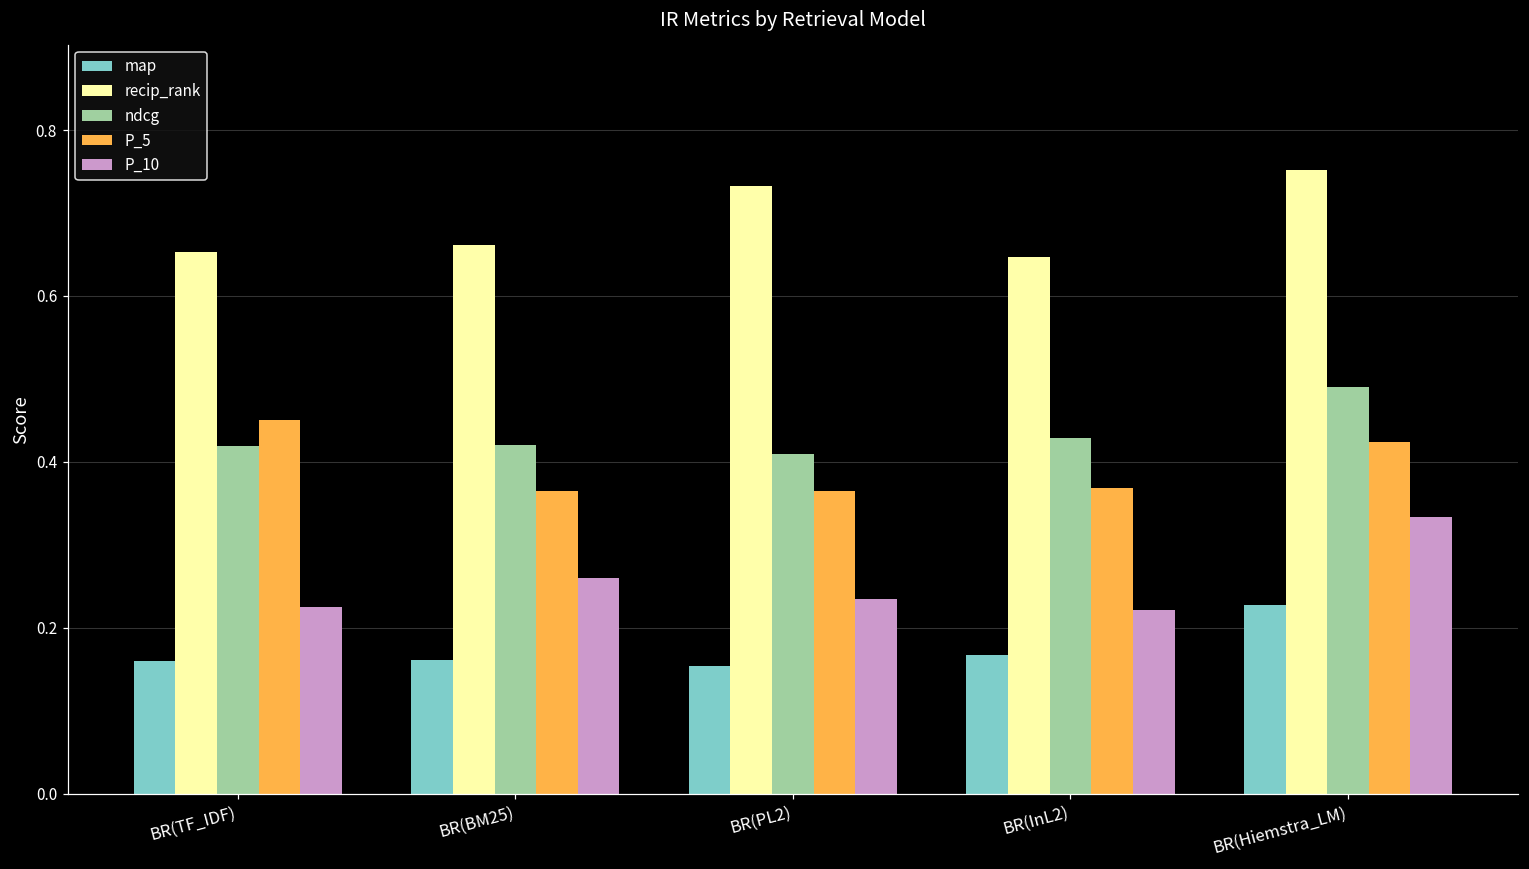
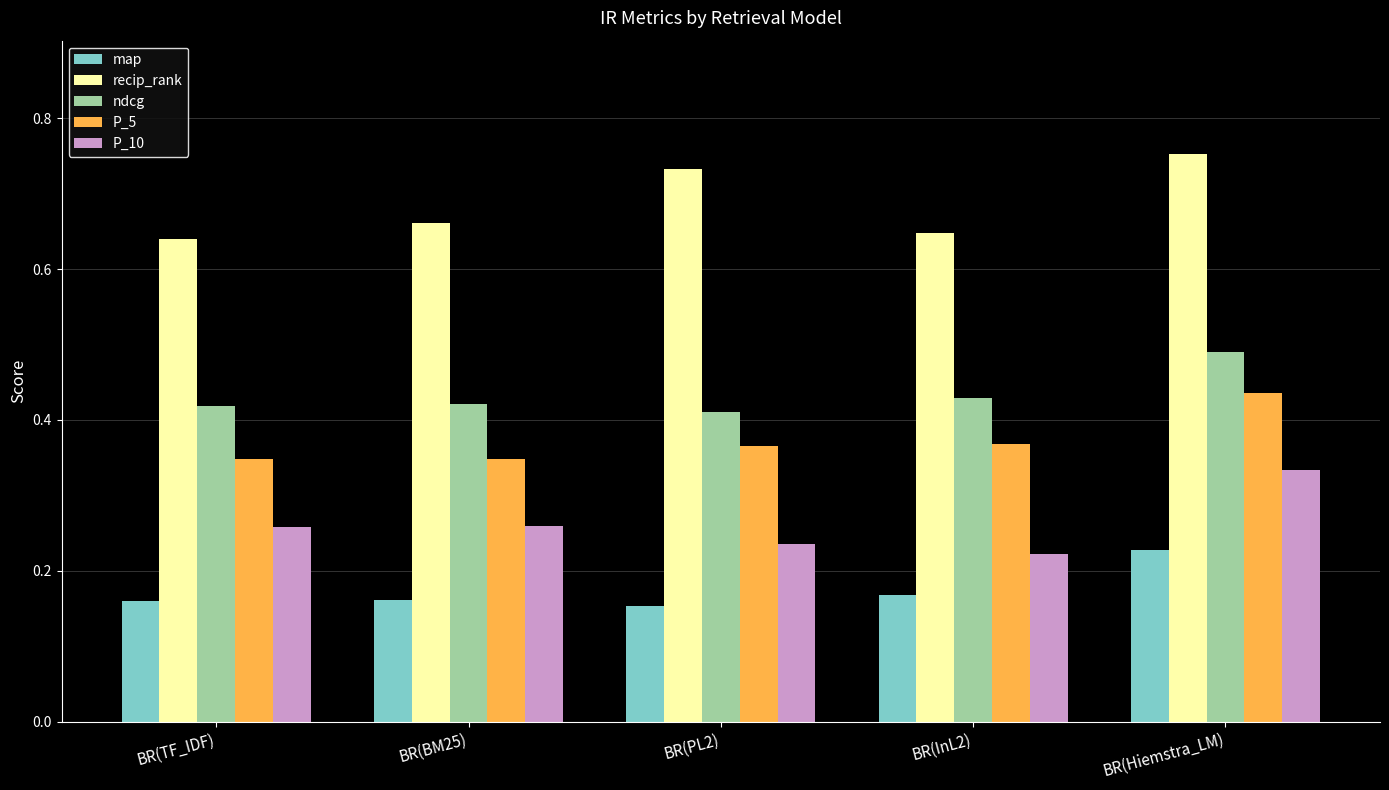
  {
    "recip_rank": {
-     "BR(TF_IDF)": 0.65,
+     "BR(TF_IDF)": 0.64,
      "BR(BM25)": 0.66,
      "BR(PL2)": 0.73,
      "BR(InL2)": 0.65,
      "BR(Hiemstra_LM)": 0.75
    },
    "P_5": {
-     "BR(TF_IDF)": 0.45,
-     "BR(BM25)": 0.37,
+     "BR(TF_IDF)": 0.35,
+     "BR(BM25)": 0.35,
      "BR(PL2)": 0.36,
      "BR(InL2)": 0.37,
-     "BR(Hiemstra_LM)": 0.42
+     "BR(Hiemstra_LM)": 0.44
    },
    "P_10": {
-     "BR(TF_IDF)": 0.23,
+     "BR(TF_IDF)": 0.26,
      "BR(BM25)": 0.26,
      "BR(PL2)": 0.23,
      "BR(InL2)": 0.22,
      "BR(Hiemstra_LM)": 0.33
    }
  }
